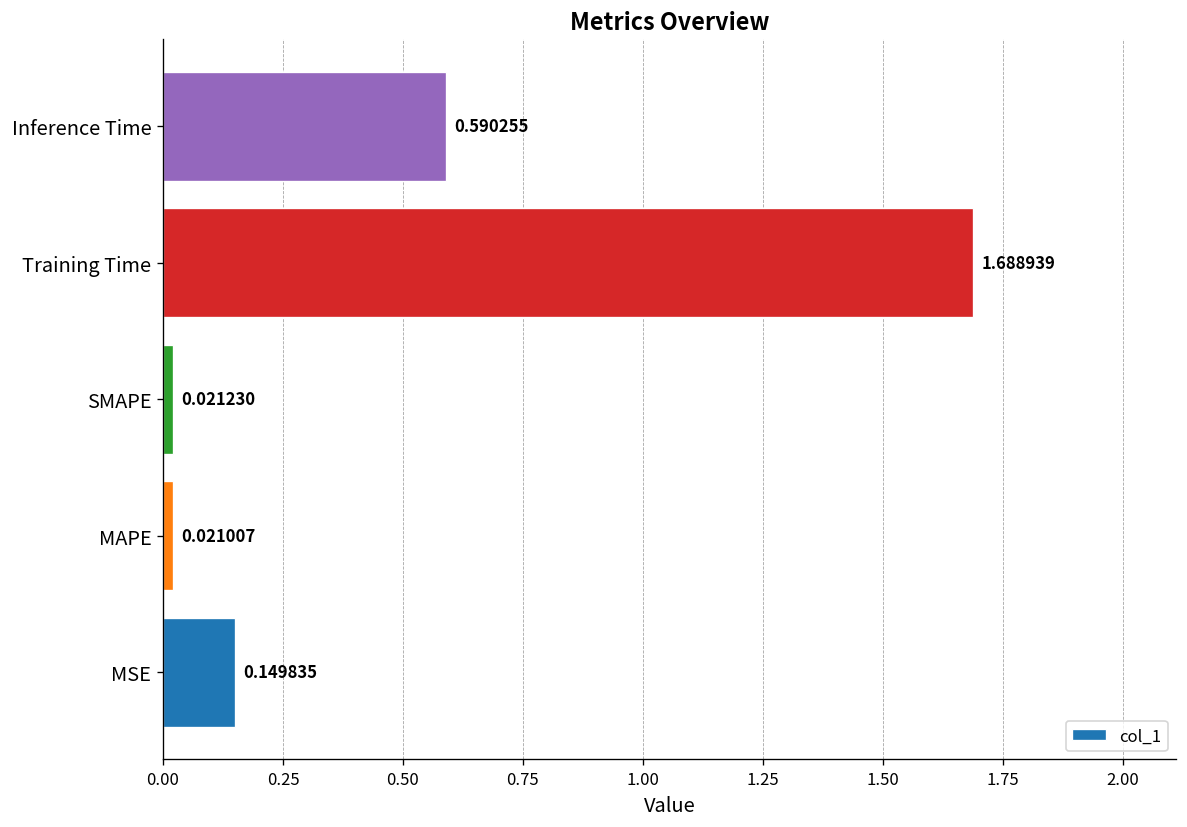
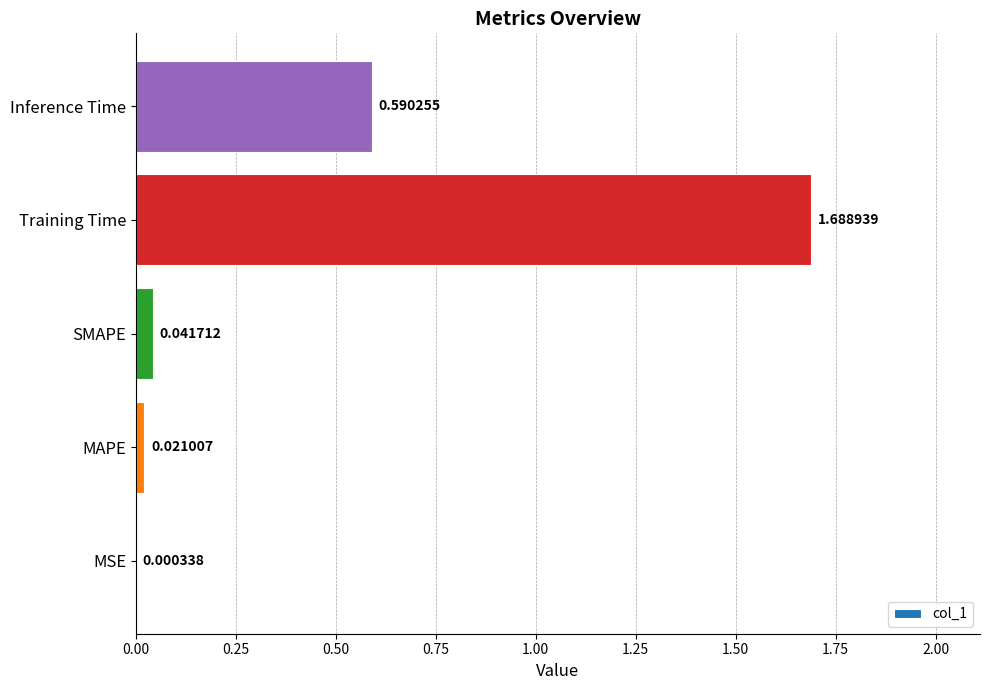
  {
    "Inference Time": 0.590255,
    "Training Time": 1.688939,
-   "SMAPE": 0.021230,
+   "SMAPE": 0.041712,
    "MAPE": 0.021007,
-   "MSE": 0.149835
+   "MSE": 0.000338
  }
